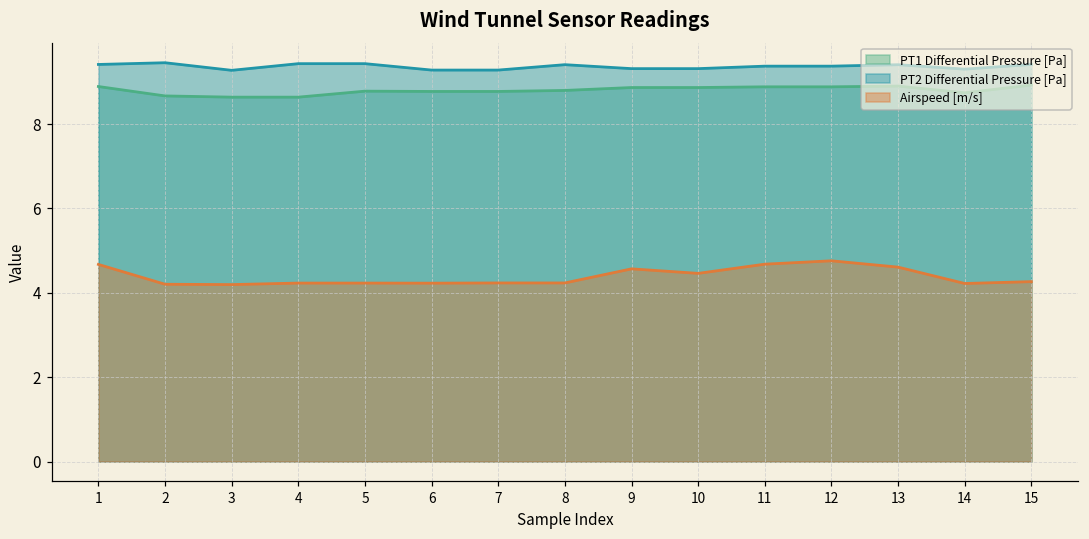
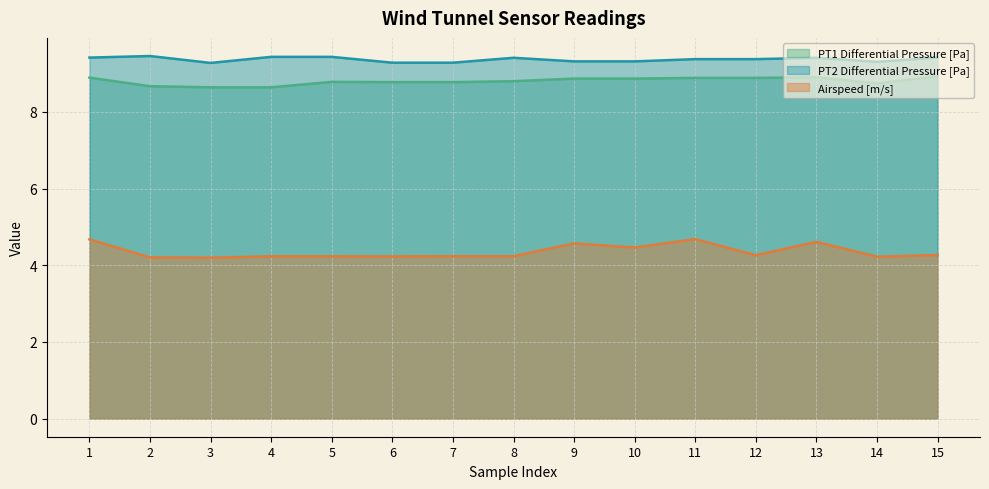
  {
    "Airspeed [m/s]": {
      "1": 4.7,
      "2": 4.2,
      "3": 4.2,
      "4": 4.2,
      "5": 4.2,
      "6": 4.2,
      "7": 4.2,
      "8": 4.2,
      "9": 4.6,
      "10": 4.5,
      "11": 4.7,
-     "12": 4.8,
+     "12": 4.3,
      "13": 4.6,
      "14": 4.2,
      "15": 4.3
    }
  }
